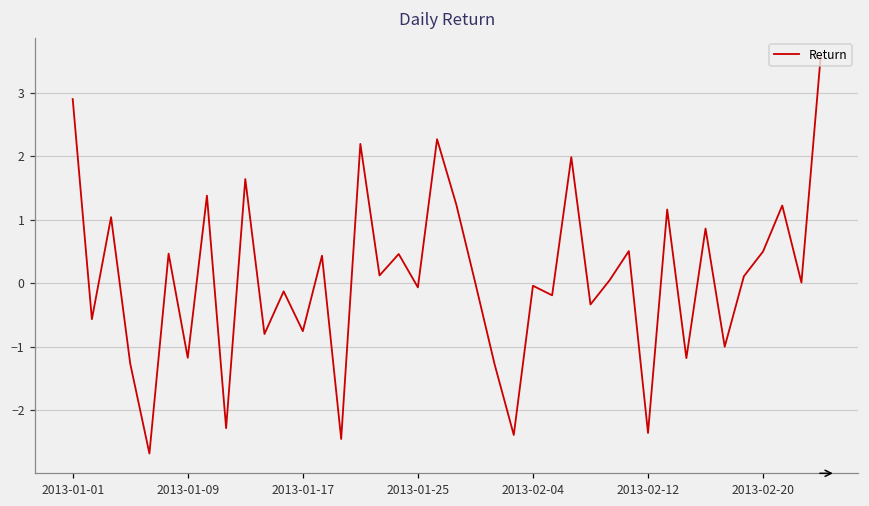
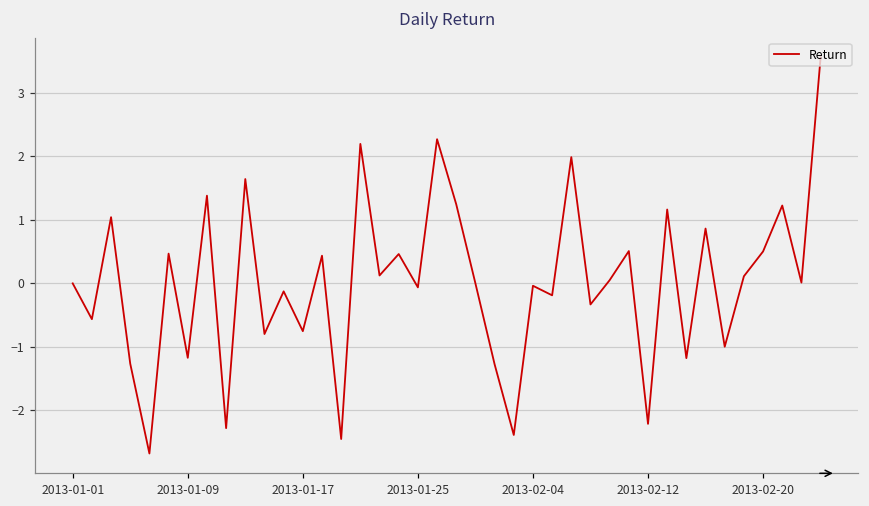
  {
-   "2013-01-01": 2.9,
+   "2013-01-01": 0.0,
    "2013-01-09": -1.2,
    "2013-01-17": -0.8,
    "2013-01-25": -0.1,
    "2013-02-04": 0.0,
-   "2013-02-12": -2.4,
+   "2013-02-12": -2.2,
    "2013-02-20": 0.5
  }
